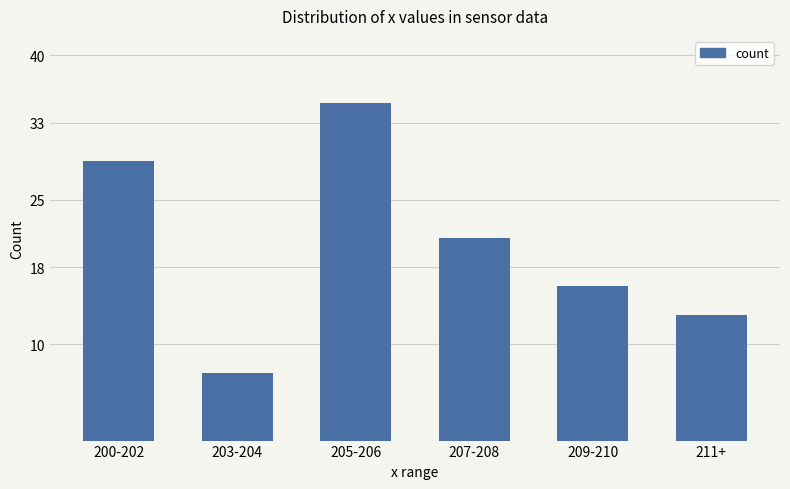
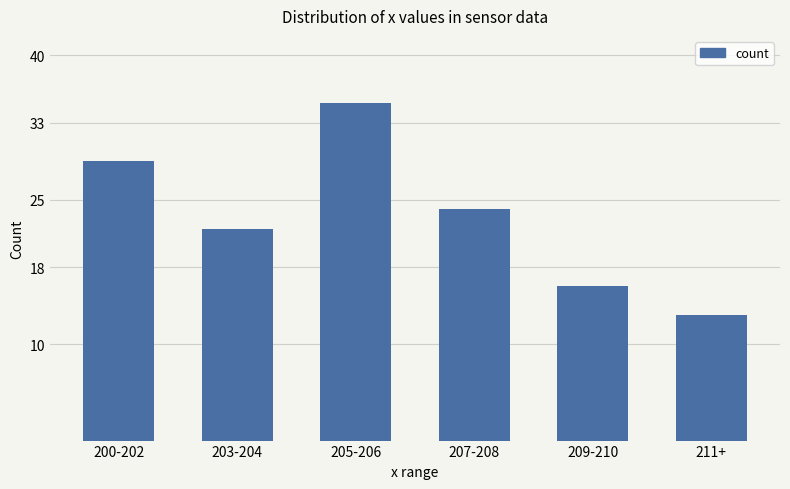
  {
    "200-202": 29,
-   "203-204": 7,
+   "203-204": 22,
    "205-206": 35,
-   "207-208": 21,
+   "207-208": 24,
    "209-210": 16,
    "211+": 13
  }
